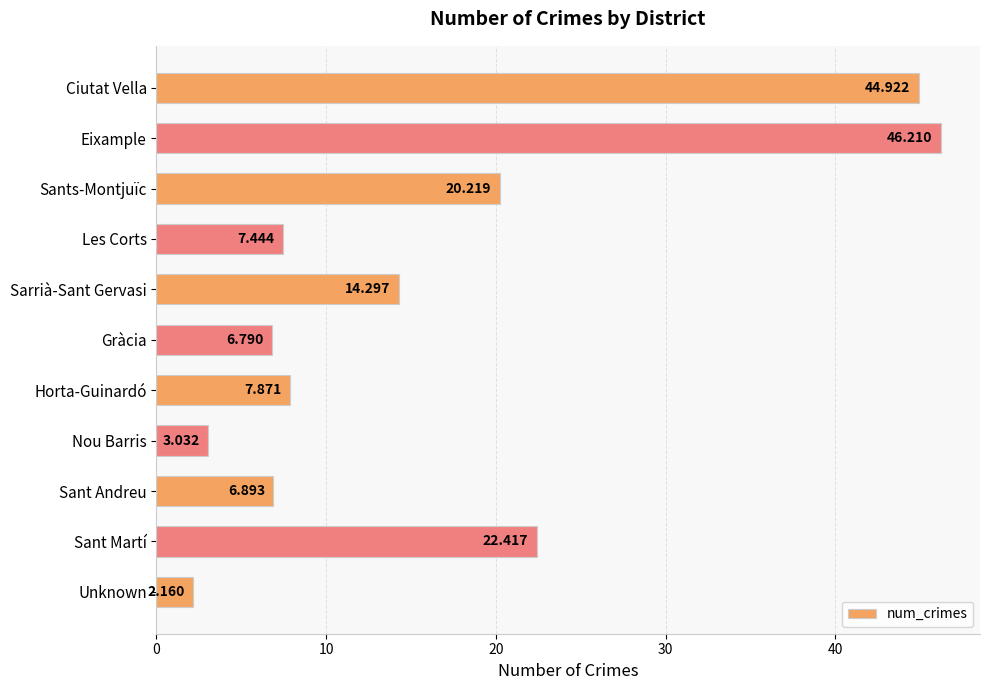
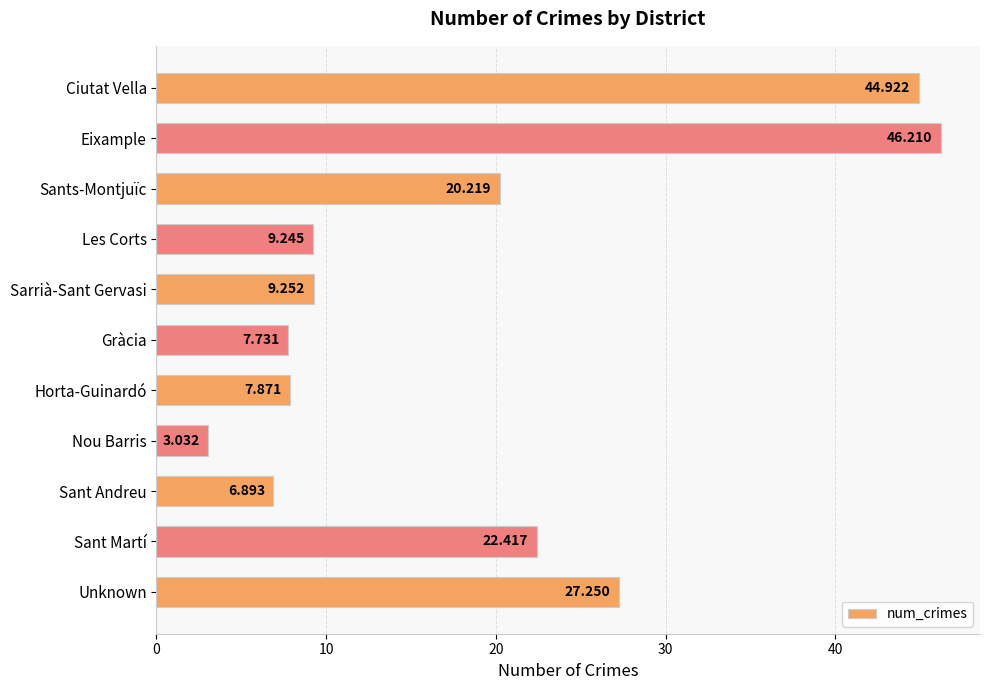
  {
    "Ciutat Vella": 44.922,
    "Eixample": 46.210,
    "Sants-Montjuïc": 20.219,
-   "Les Corts": 7.444,
-   "Sarrià-Sant Gervasi": 14.297,
-   "Gràcia": 6.790,
+   "Les Corts": 9.245,
+   "Sarrià-Sant Gervasi": 9.252,
+   "Gràcia": 7.731,
    "Horta-Guinardó": 7.871,
    "Nou Barris": 3.032,
    "Sant Andreu": 6.893,
    "Sant Martí": 22.417,
-   "Unknown": 2.160
+   "Unknown": 27.250
  }
